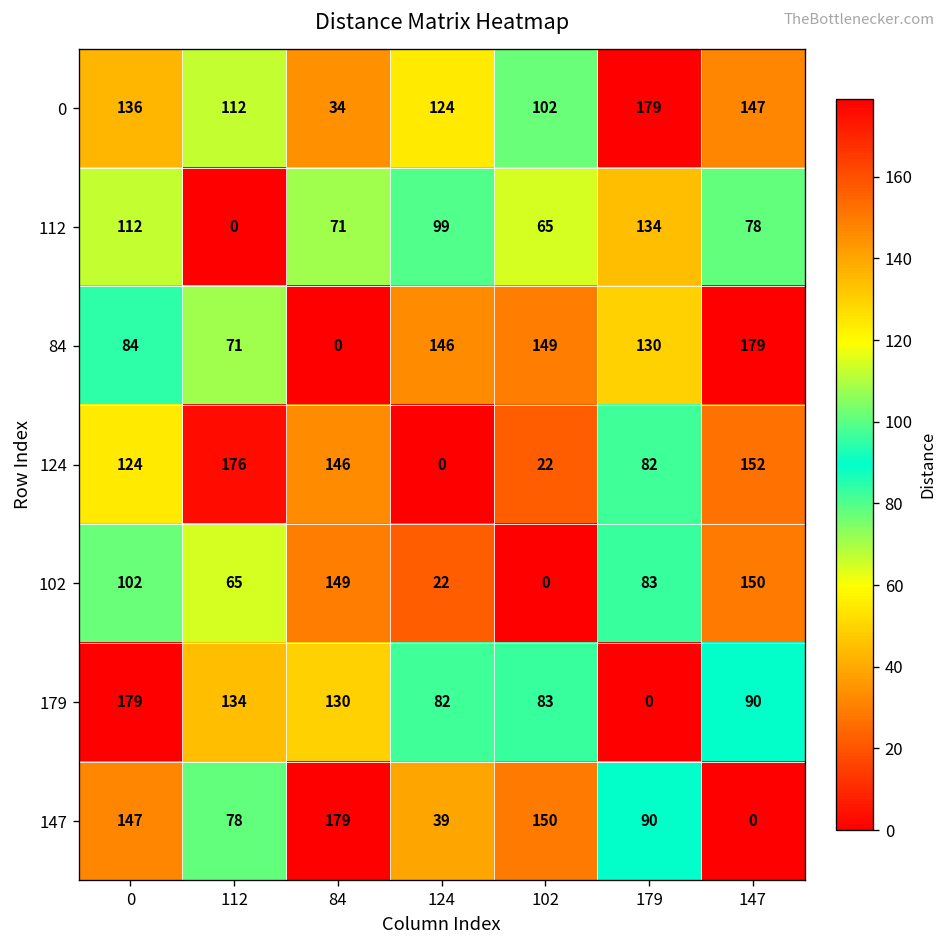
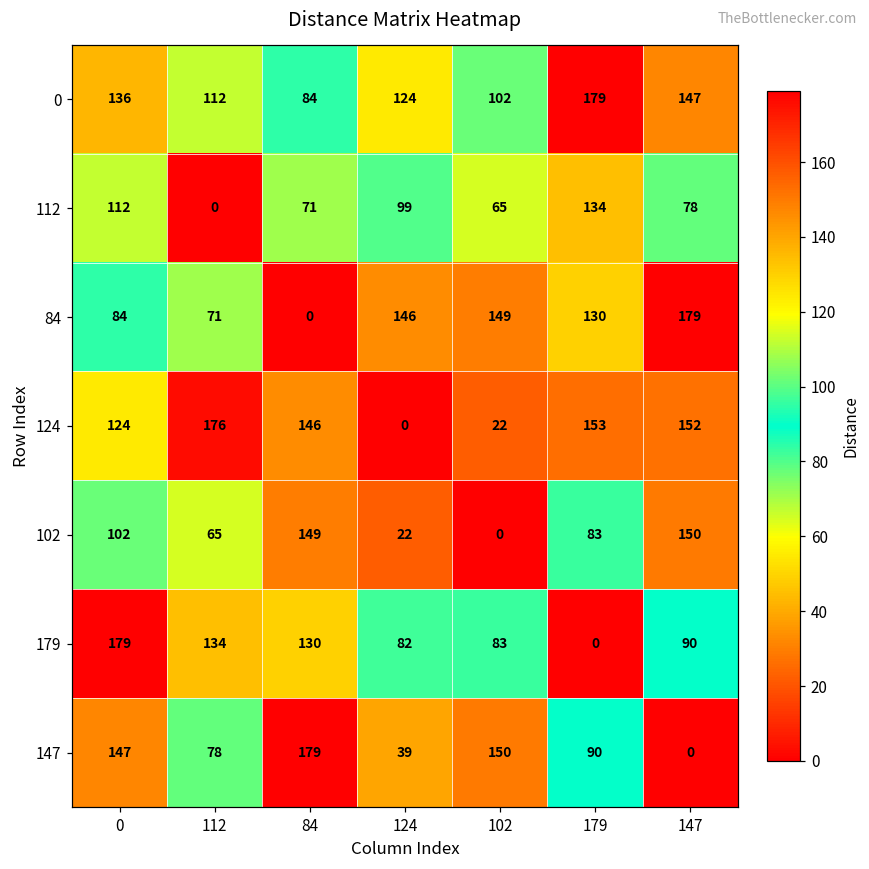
  {
    "0": {
      "0": 136,
      "112": 112,
-     "84": 34,
+     "84": 84,
      "124": 124,
      "102": 102,
      "179": 179,
      "147": 147
    },
    "112": {
      "0": 112,
      "112": 0,
      "84": 71,
      "124": 99,
      "102": 65,
      "179": 134,
      "147": 78
    },
    "84": {
      "0": 84,
      "112": 71,
      "84": 0,
      "124": 146,
      "102": 149,
      "179": 130,
      "147": 179
    },
    "124": {
      "0": 124,
      "112": 176,
      "84": 146,
      "124": 0,
      "102": 22,
-     "179": 82,
+     "179": 153,
      "147": 152
    },
    "102": {
      "0": 102,
      "112": 65,
      "84": 149,
      "124": 22,
      "102": 0,
      "179": 83,
      "147": 150
    },
    "179": {
      "0": 179,
      "112": 134,
      "84": 130,
      "124": 82,
      "102": 83,
      "179": 0,
      "147": 90
    },
    "147": {
      "0": 147,
      "112": 78,
      "84": 179,
      "124": 39,
      "102": 150,
      "179": 90,
      "147": 0
    }
  }
